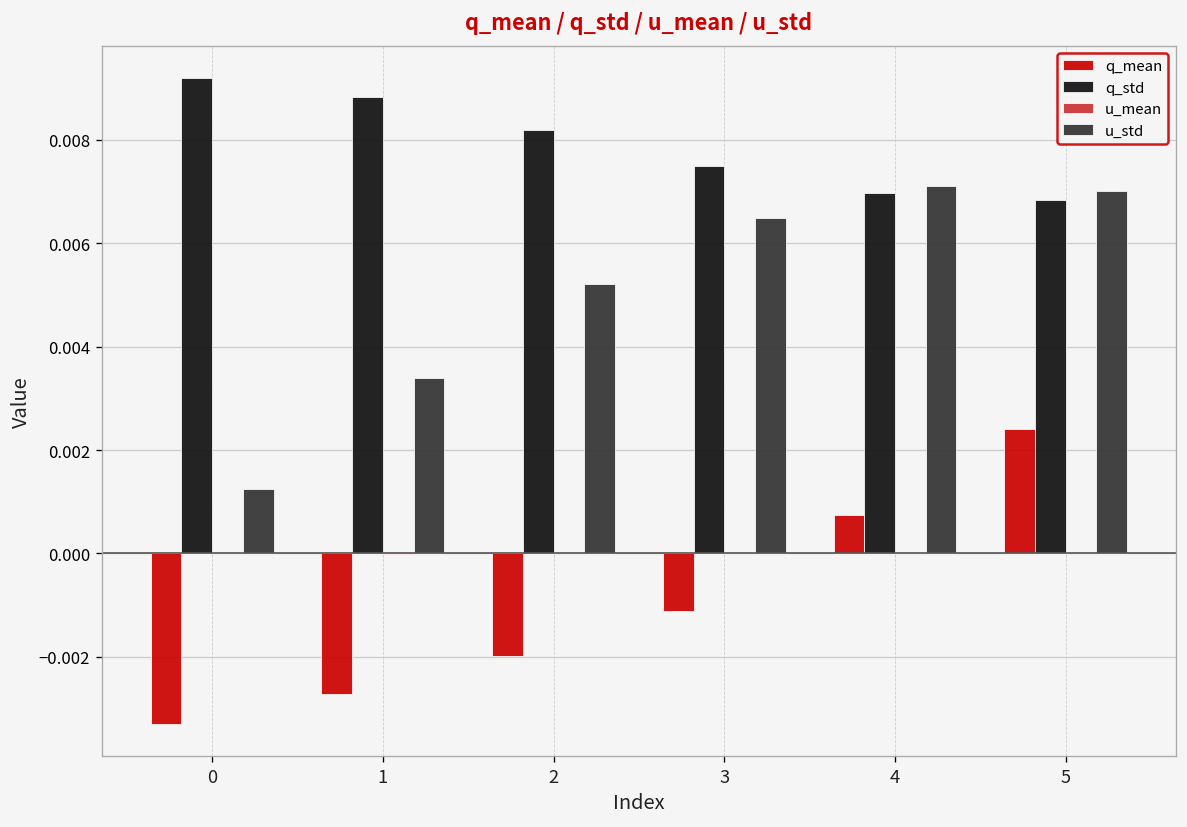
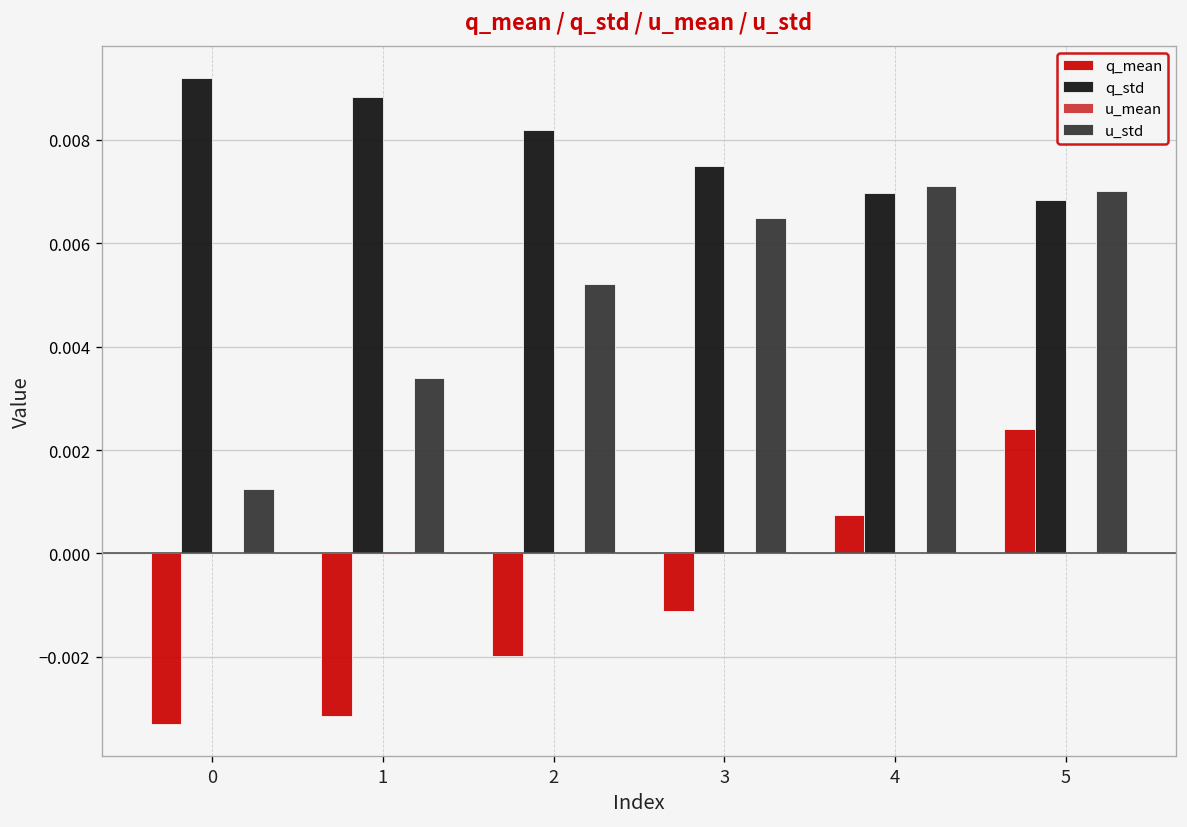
  {
    "q_mean": {
      "0": -0.0033,
-     "1": -0.0027,
+     "1": -0.0031,
      "2": -0.0020,
      "3": -0.0011,
      "4": 0.0007,
      "5": 0.0024
    }
  }
